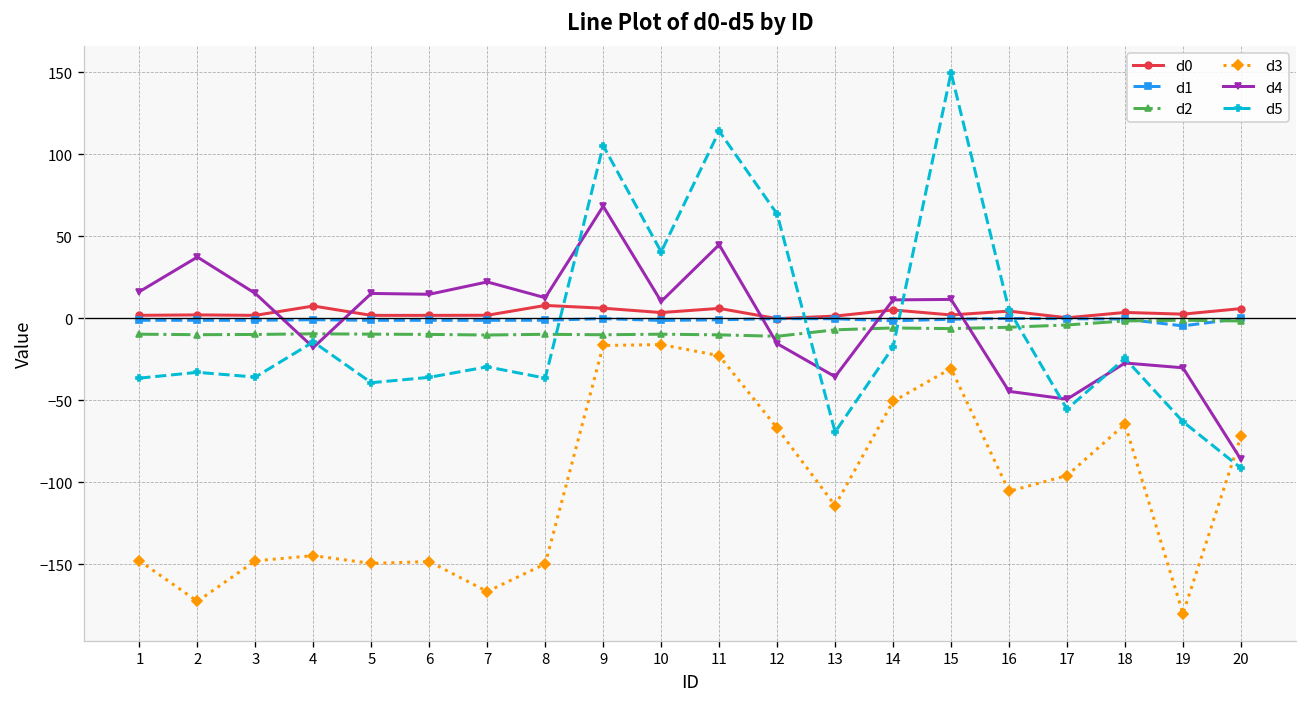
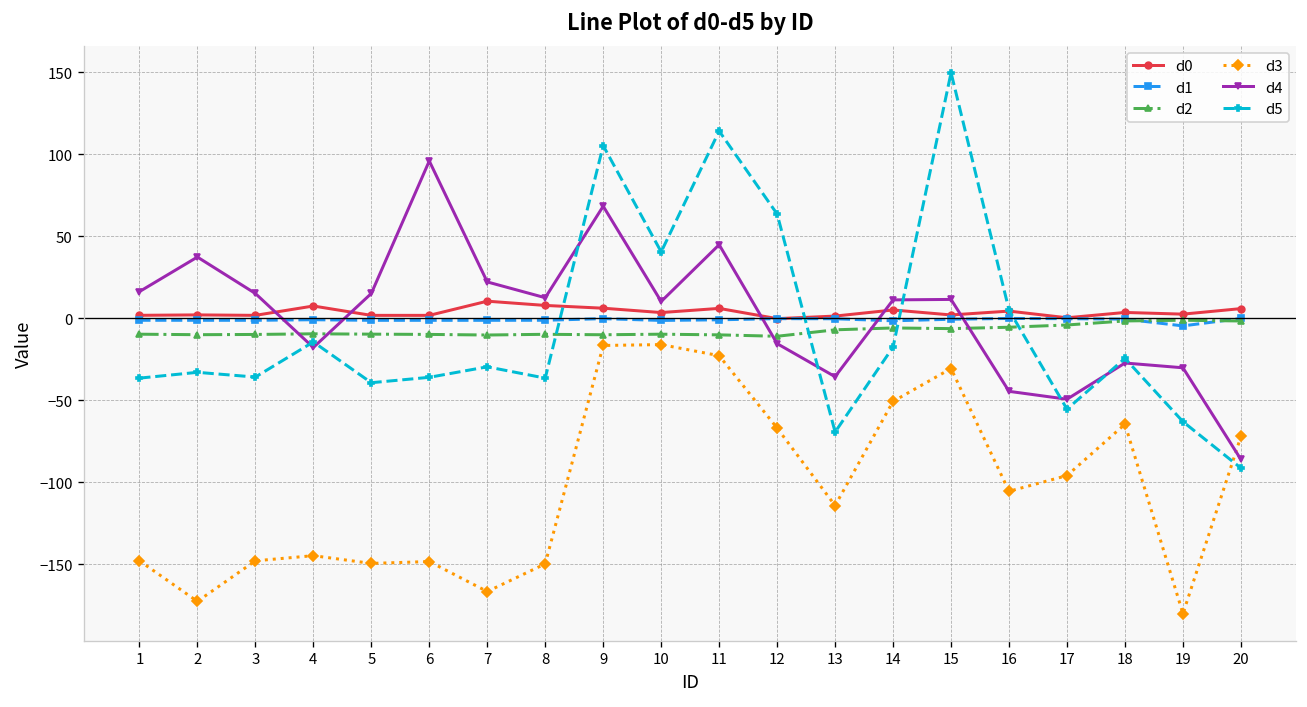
  {
    "d0": {
      "1": 2,
      "2": 2,
      "3": 2,
      "4": 7,
      "5": 2,
      "6": 2,
-     "7": 2,
+     "7": 10,
      "8": 8,
      "9": 6,
      "10": 3,
      "11": 6,
      "14": 5,
      "15": 2,
      "18": 4,
      "19": 3,
      "20": 6
    },
    "d2": {
      "1": -10,
      "2": -10,
      "3": -10,
      "4": -9,
      "5": -10,
      "6": -10,
      "7": -10,
      "8": -10,
      "9": -10,
      "10": -10,
      "11": -10,
      "12": -11,
      "13": -7,
      "14": -6,
      "15": -6,
      "16": -5,
      "17": -4,
      "19": -1
    },
    "d3": {
      "1": -148,
      "2": -173,
      "3": -148,
      "4": -145,
      "5": -149,
      "6": -148,
      "7": -167,
      "8": -150,
      "9": -17,
      "10": -16,
      "11": -23,
      "12": -67,
      "13": -114,
      "14": -51,
      "15": -31,
      "16": -105,
      "17": -96,
      "18": -65,
      "19": -180,
      "20": -72
    },
    "d4": {
      "1": 16,
      "2": 37,
      "3": 15,
      "4": -18,
      "5": 15,
-     "6": 15,
+     "6": 96,
      "7": 22,
      "8": 13,
      "9": 68,
      "10": 10,
      "11": 45,
      "12": -15,
      "13": -36,
      "14": 11,
      "15": 11,
      "16": -45,
      "17": -49,
      "18": -27,
      "19": -30,
      "20": -86
    }
  }
